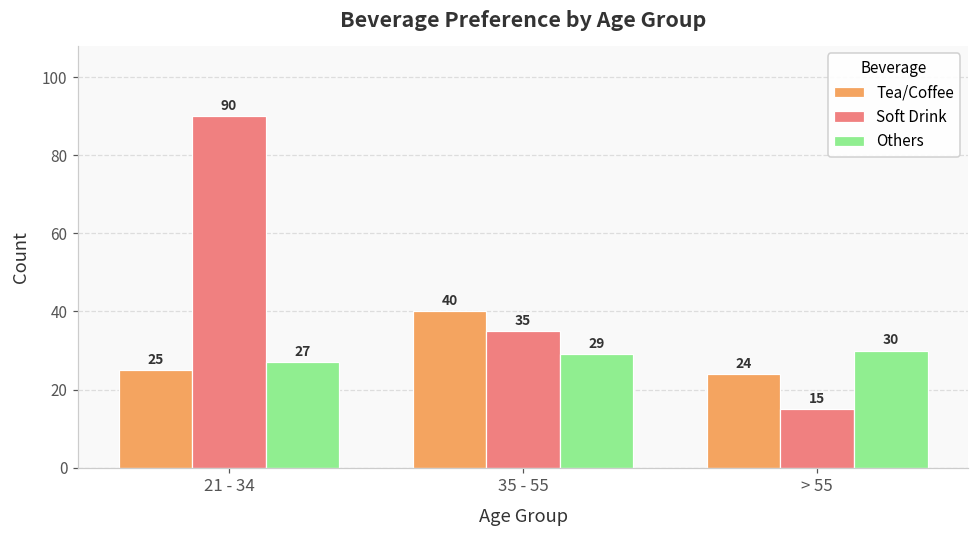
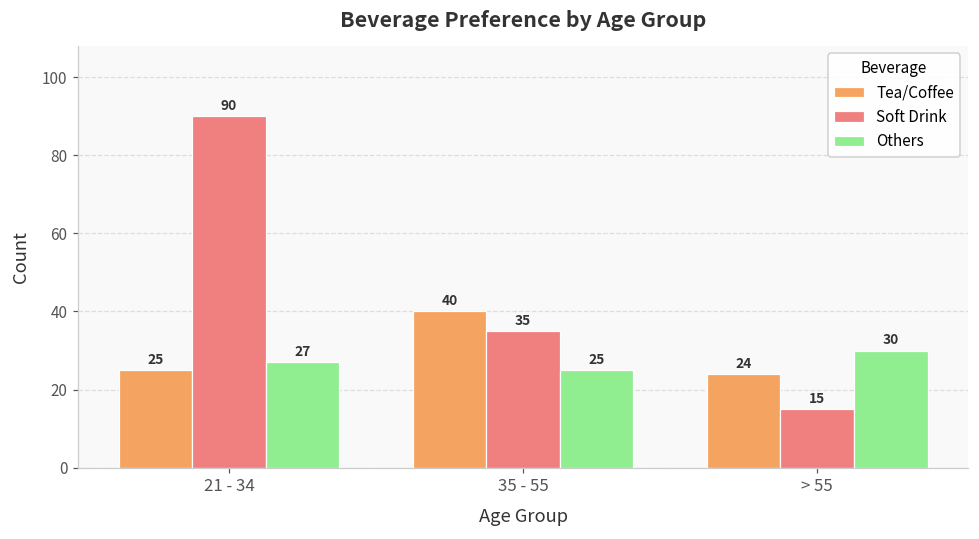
  {
    "Others": {
      "21 - 34": 27,
-     "35 - 55": 29,
+     "35 - 55": 25,
      "> 55": 30
    }
  }
